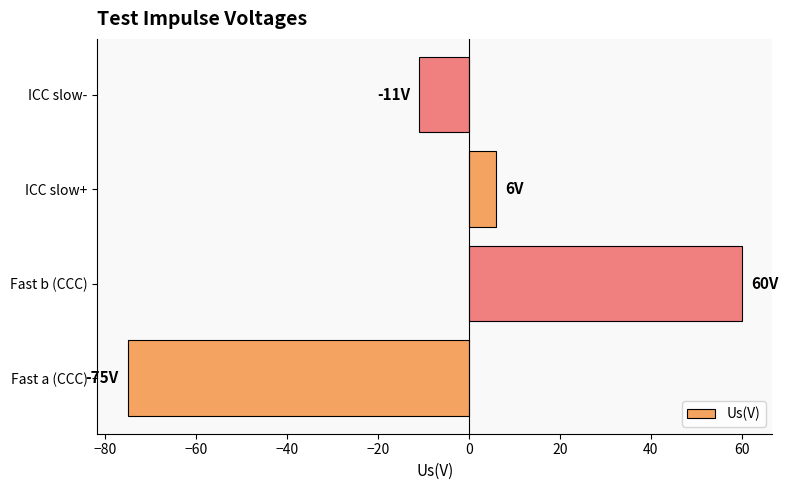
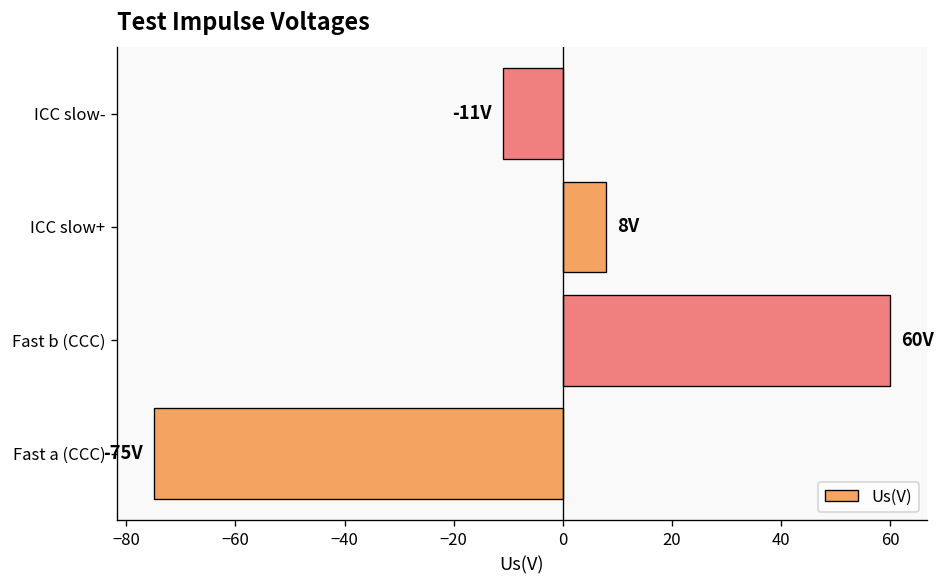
  {
    "ICC slow-": "-11V",
-   "ICC slow+": "6V",
+   "ICC slow+": "8V",
    "Fast b (CCC)": "60V",
    "Fast a (CCC)": "-75V"
  }
